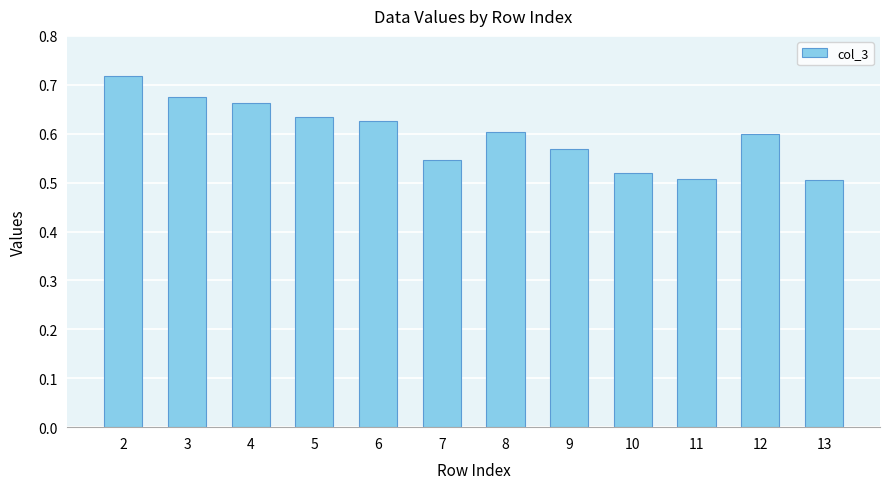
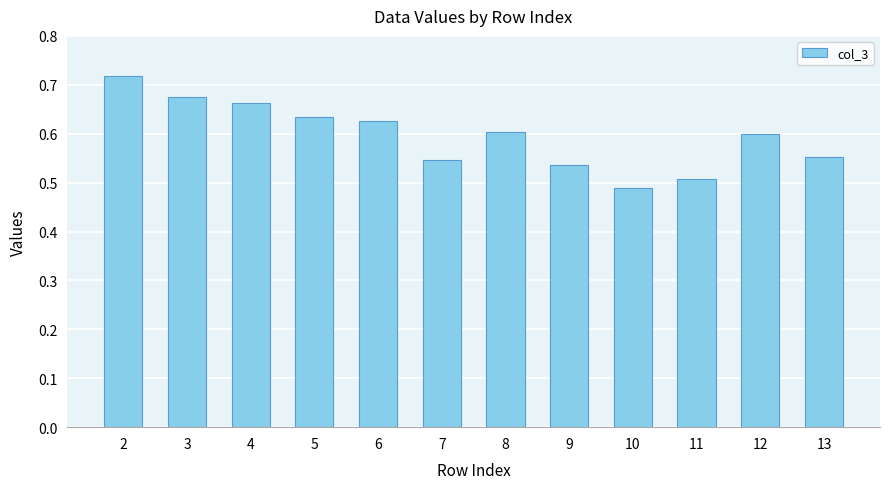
  {
    "2": 0.72,
    "3": 0.68,
    "4": 0.66,
    "5": 0.63,
    "6": 0.63,
    "7": 0.55,
    "8": 0.60,
-   "9": 0.57,
-   "10": 0.52,
+   "9": 0.54,
+   "10": 0.49,
    "11": 0.51,
    "12": 0.60,
-   "13": 0.51
+   "13": 0.55
  }
